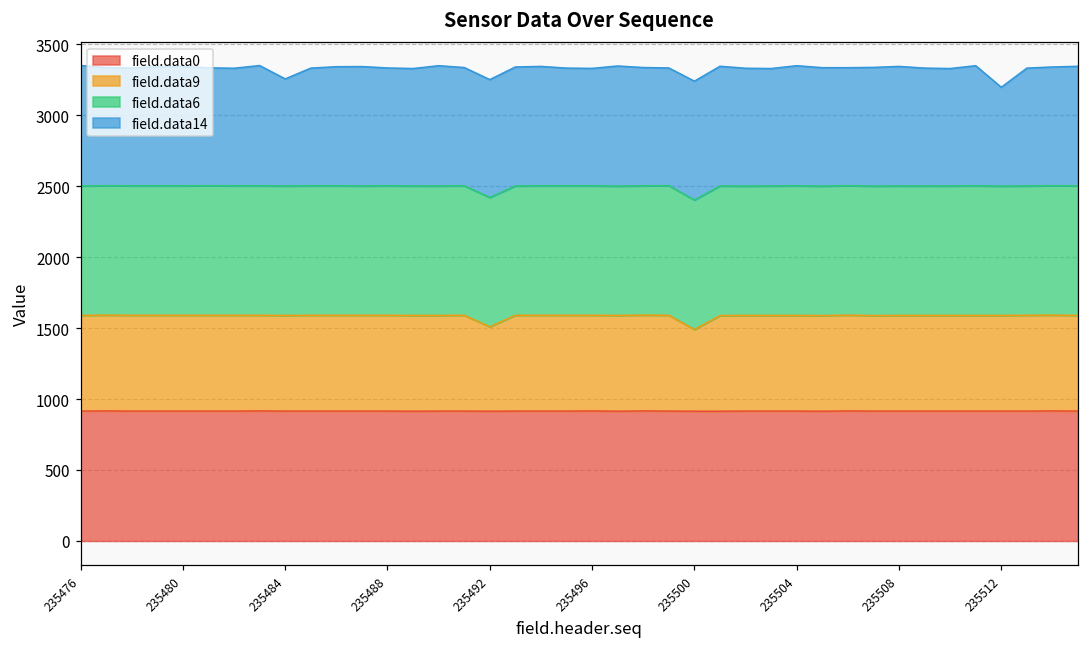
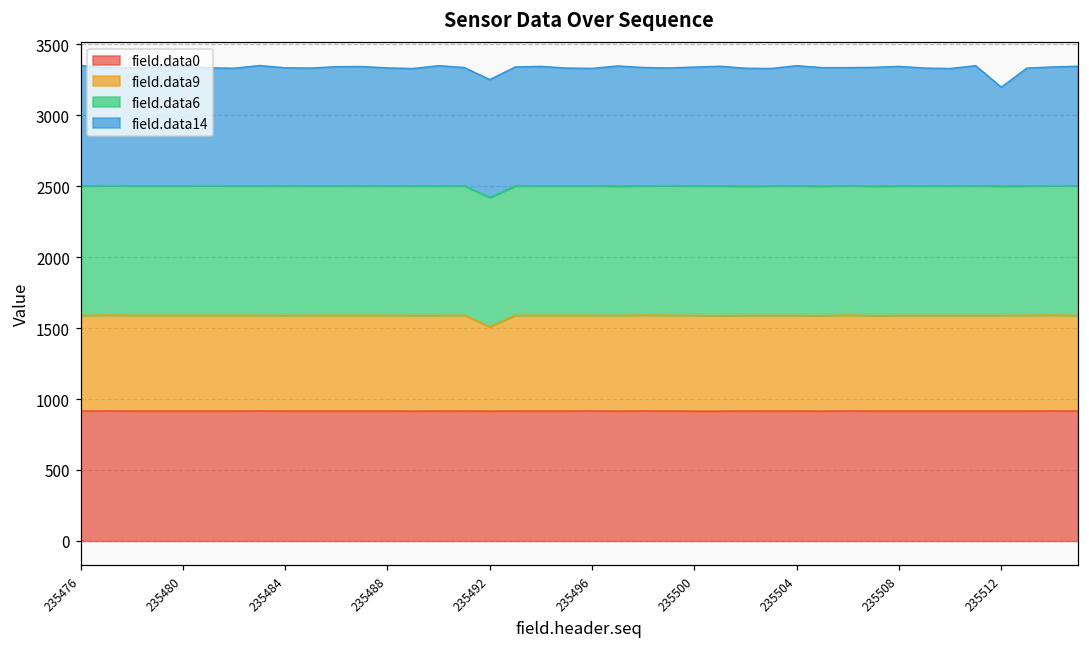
  {
    "field.data0": {
      "235476": 920,
      "235480": 920,
      "235484": 920,
      "235488": 920,
      "235492": 910,
      "235496": 920,
      "235500": 910,
      "235504": 920,
      "235508": 920,
      "235512": 920
    },
    "field.data9": {
      "235476": 670,
      "235480": 680,
      "235484": 670,
      "235488": 680,
      "235492": 600,
      "235496": 670,
-     "235500": 580,
+     "235500": 680,
      "235504": 670,
      "235508": 670,
      "235512": 670
    },
    "field.data6": {
      "235476": 910,
      "235480": 910,
      "235484": 910,
      "235488": 910,
      "235492": 910,
      "235496": 910,
      "235500": 910,
      "235504": 910,
      "235508": 910,
      "235512": 910
    },
    "field.data14": {
      "235476": 850,
-     "235484": 750,
+     "235484": 830,
      "235488": 830,
      "235492": 830,
      "235496": 830,
      "235500": 840,
      "235504": 850,
      "235508": 840,
      "235512": 700
    }
  }
